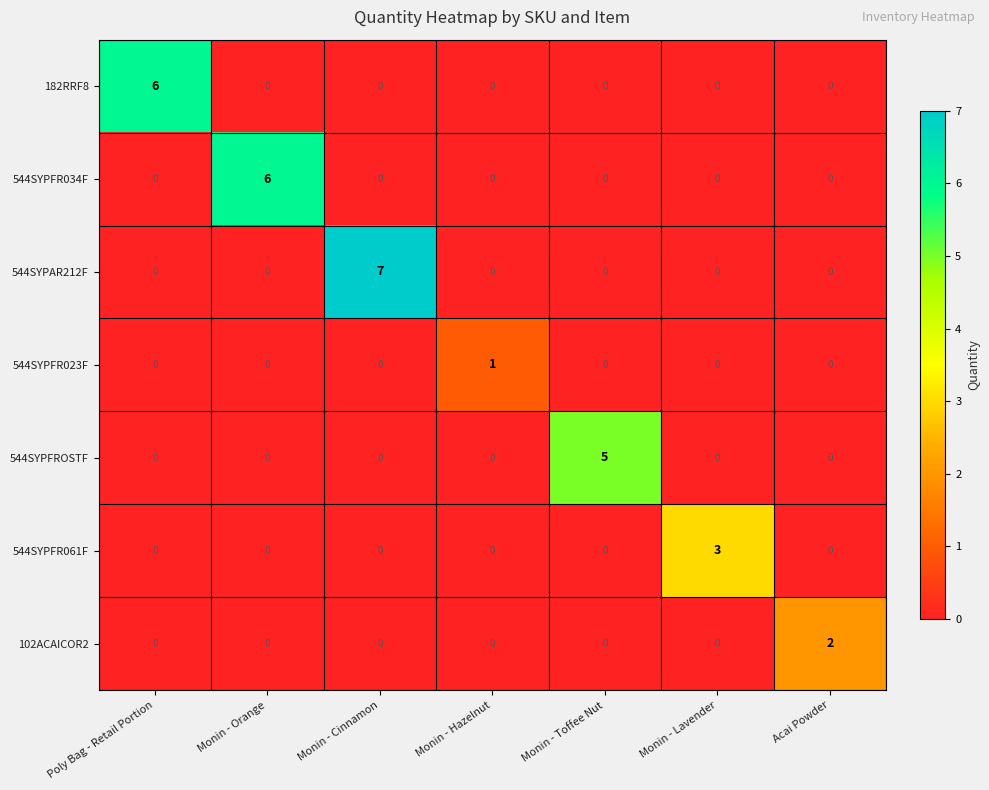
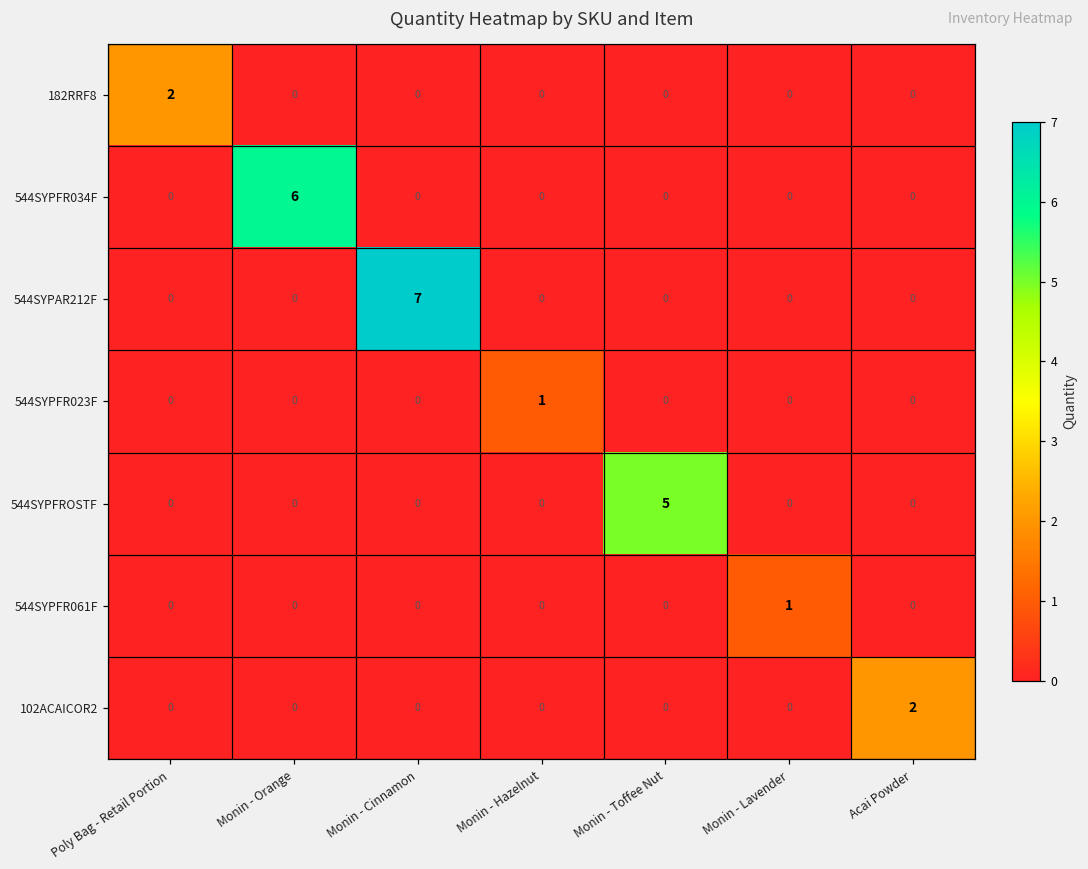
  {
    "182RRF8": {
-     "Poly Bag - Retail Portion": 6,
+     "Poly Bag - Retail Portion": 2,
      "Monin - Orange": 0,
      "Monin - Cinnamon": 0,
      "Monin - Hazelnut": 0,
      "Monin - Toffee Nut": 0,
      "Monin - Lavender": 0,
      "Acai Powder": 0
    },
    "544SYPFR034F": {
      "Poly Bag - Retail Portion": 0,
      "Monin - Orange": 6,
      "Monin - Cinnamon": 0,
      "Monin - Hazelnut": 0,
      "Monin - Toffee Nut": 0,
      "Monin - Lavender": 0,
      "Acai Powder": 0
    },
    "544SYPAR212F": {
      "Poly Bag - Retail Portion": 0,
      "Monin - Orange": 0,
      "Monin - Cinnamon": 7,
      "Monin - Hazelnut": 0,
      "Monin - Toffee Nut": 0,
      "Monin - Lavender": 0,
      "Acai Powder": 0
    },
    "544SYPFR023F": {
      "Poly Bag - Retail Portion": 0,
      "Monin - Orange": 0,
      "Monin - Cinnamon": 0,
      "Monin - Hazelnut": 1,
      "Monin - Toffee Nut": 0,
      "Monin - Lavender": 0,
      "Acai Powder": 0
    },
    "544SYPFROSTF": {
      "Poly Bag - Retail Portion": 0,
      "Monin - Orange": 0,
      "Monin - Cinnamon": 0,
      "Monin - Hazelnut": 0,
      "Monin - Toffee Nut": 5,
      "Monin - Lavender": 0,
      "Acai Powder": 0
    },
    "544SYPFR061F": {
      "Poly Bag - Retail Portion": 0,
      "Monin - Orange": 0,
      "Monin - Cinnamon": 0,
      "Monin - Hazelnut": 0,
      "Monin - Toffee Nut": 0,
-     "Monin - Lavender": 3,
+     "Monin - Lavender": 1,
      "Acai Powder": 0
    },
    "102ACAICOR2": {
      "Poly Bag - Retail Portion": 0,
      "Monin - Orange": 0,
      "Monin - Cinnamon": 0,
      "Monin - Hazelnut": 0,
      "Monin - Toffee Nut": 0,
      "Monin - Lavender": 0,
      "Acai Powder": 2
    }
  }
